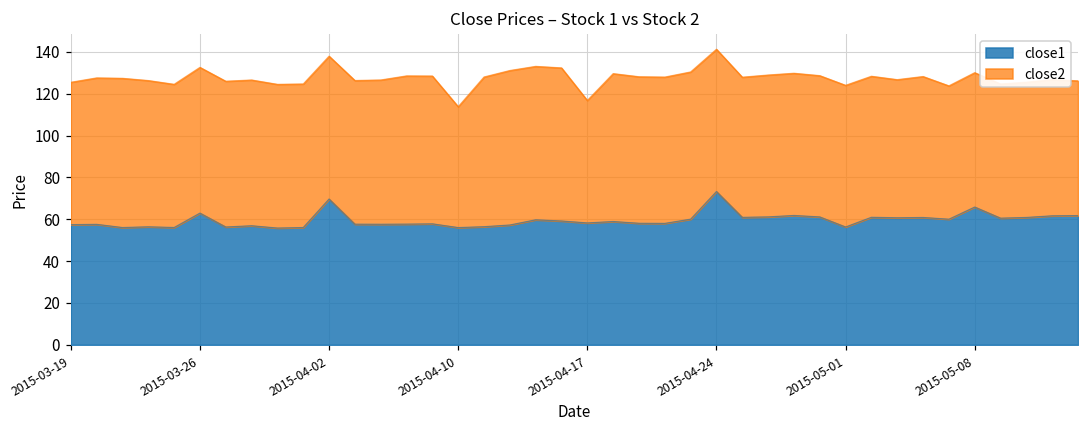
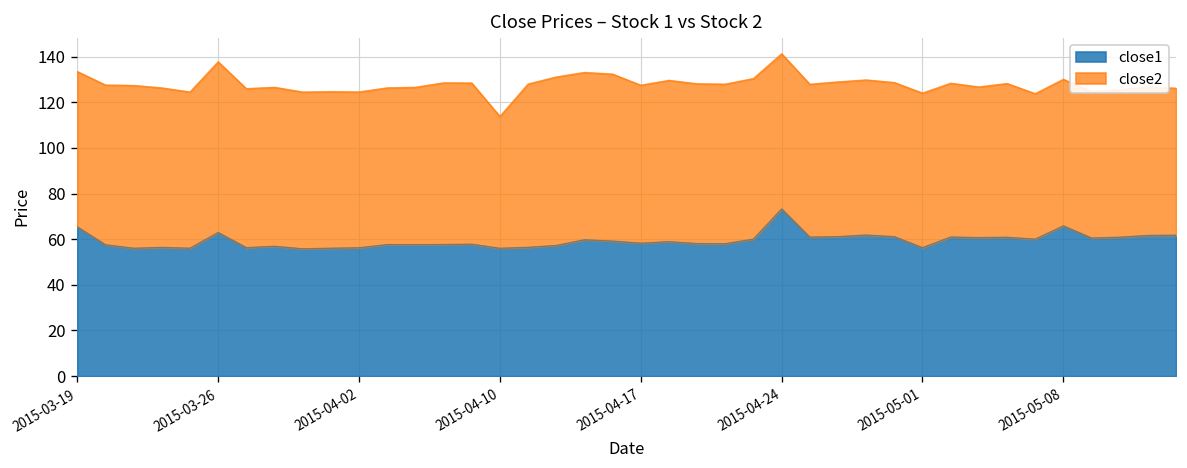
  {
    "close1": {
-     "2015-03-19": 57,
+     "2015-03-19": 65,
      "2015-03-26": 63,
-     "2015-04-02": 70,
+     "2015-04-02": 56,
      "2015-04-10": 56,
      "2015-04-17": 58,
      "2015-04-24": 73,
      "2015-05-01": 56,
      "2015-05-08": 66
    },
    "close2": {
      "2015-03-19": 68,
-     "2015-03-26": 70,
+     "2015-03-26": 75,
      "2015-04-02": 68,
      "2015-04-10": 58,
-     "2015-04-17": 59,
+     "2015-04-17": 69,
      "2015-04-24": 68,
      "2015-05-01": 68,
      "2015-05-08": 64
    }
  }
